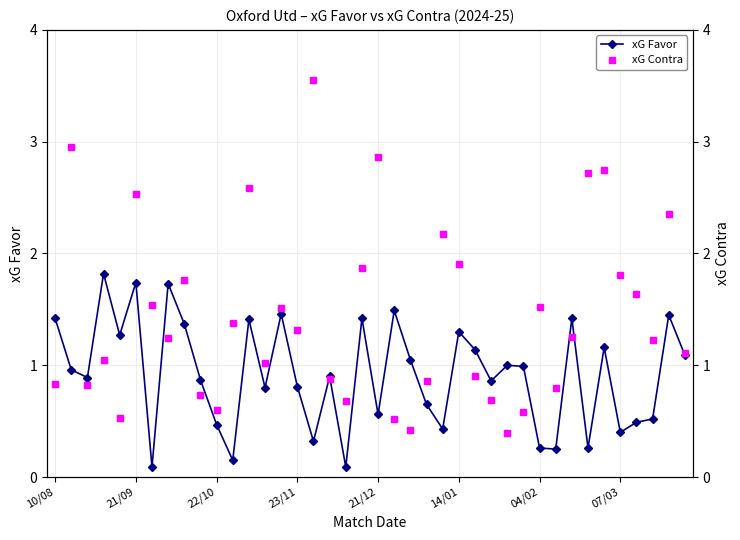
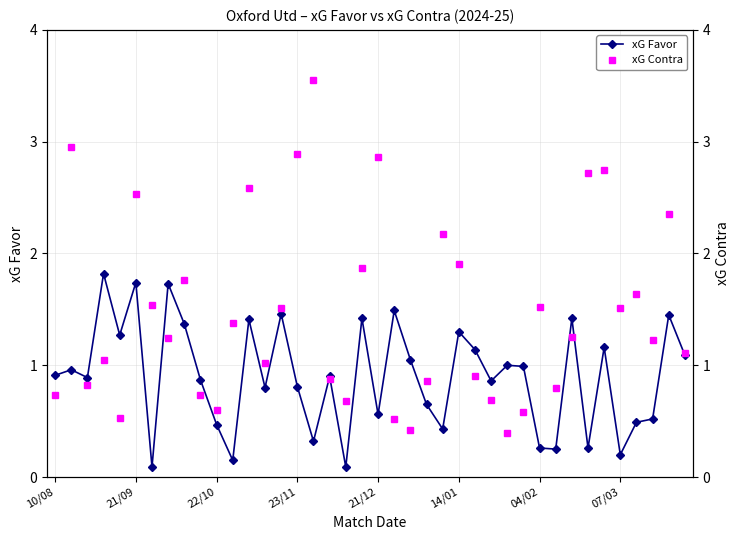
  {
    "xG Favor": {
-     "10/08": 1.42,
+     "10/08": 0.91,
      "21/09": 1.74,
      "22/10": 0.47,
      "23/11": 0.81,
      "21/12": 0.56,
      "14/01": 1.30,
      "04/02": 0.26,
-     "07/03": 0.4
+     "07/03": 0.2
    },
    "xG Contra": {
-     "10/08": 0.83,
+     "10/08": 0.73,
      "21/09": 2.53,
      "22/10": 0.60,
-     "23/11": 1.32,
+     "23/11": 2.89,
      "21/12": 2.86,
      "14/01": 1.91,
      "04/02": 1.52,
-     "07/03": 1.81
+     "07/03": 1.51
    }
  }
